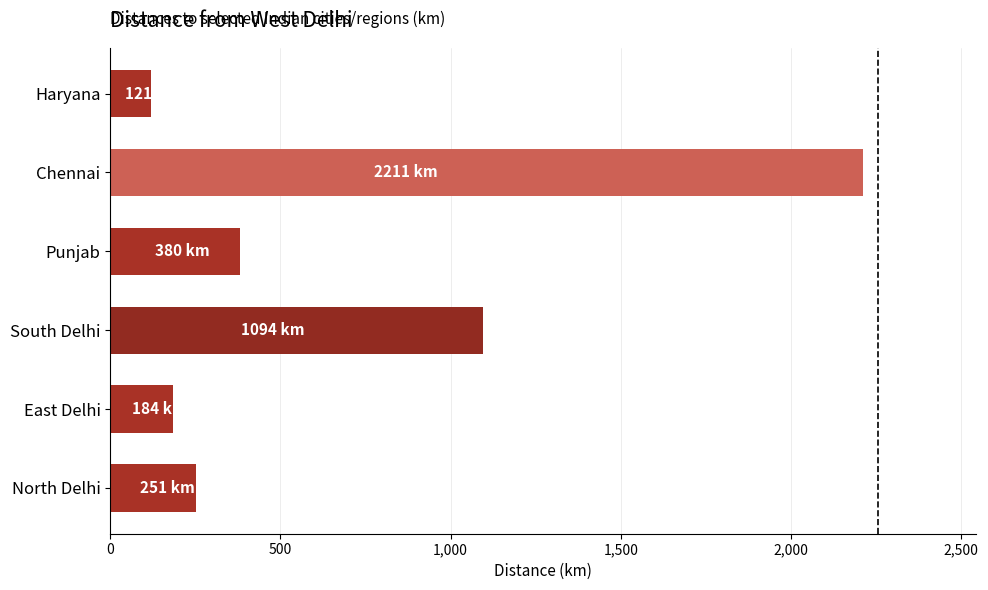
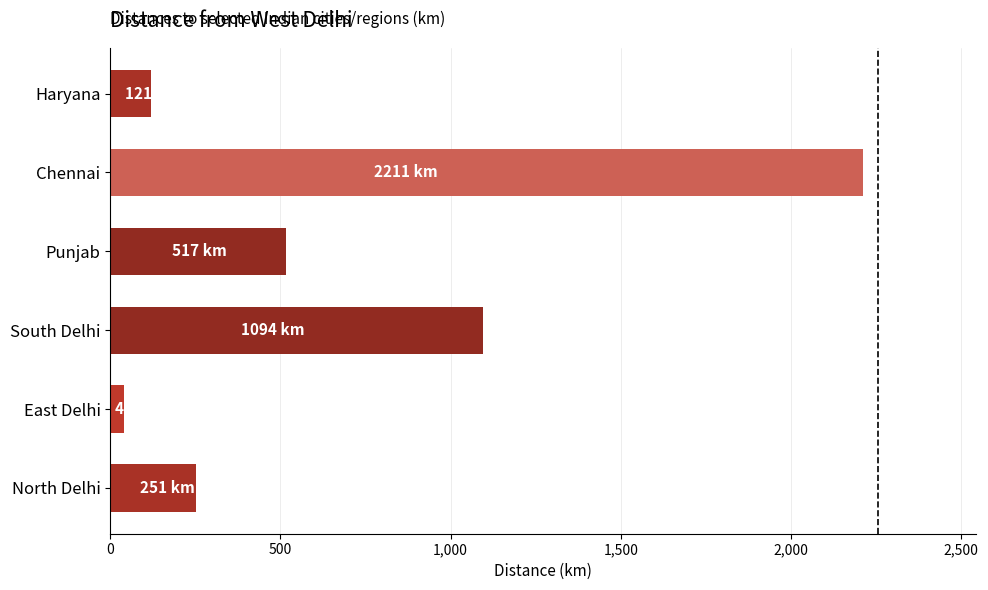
  {
    "Chennai": 2211,
-   "Punjab": 380,
+   "Punjab": 517,
    "South Delhi": 1094,
-   "East Delhi": 180,
+   "East Delhi": 40,
    "North Delhi": 251
  }
